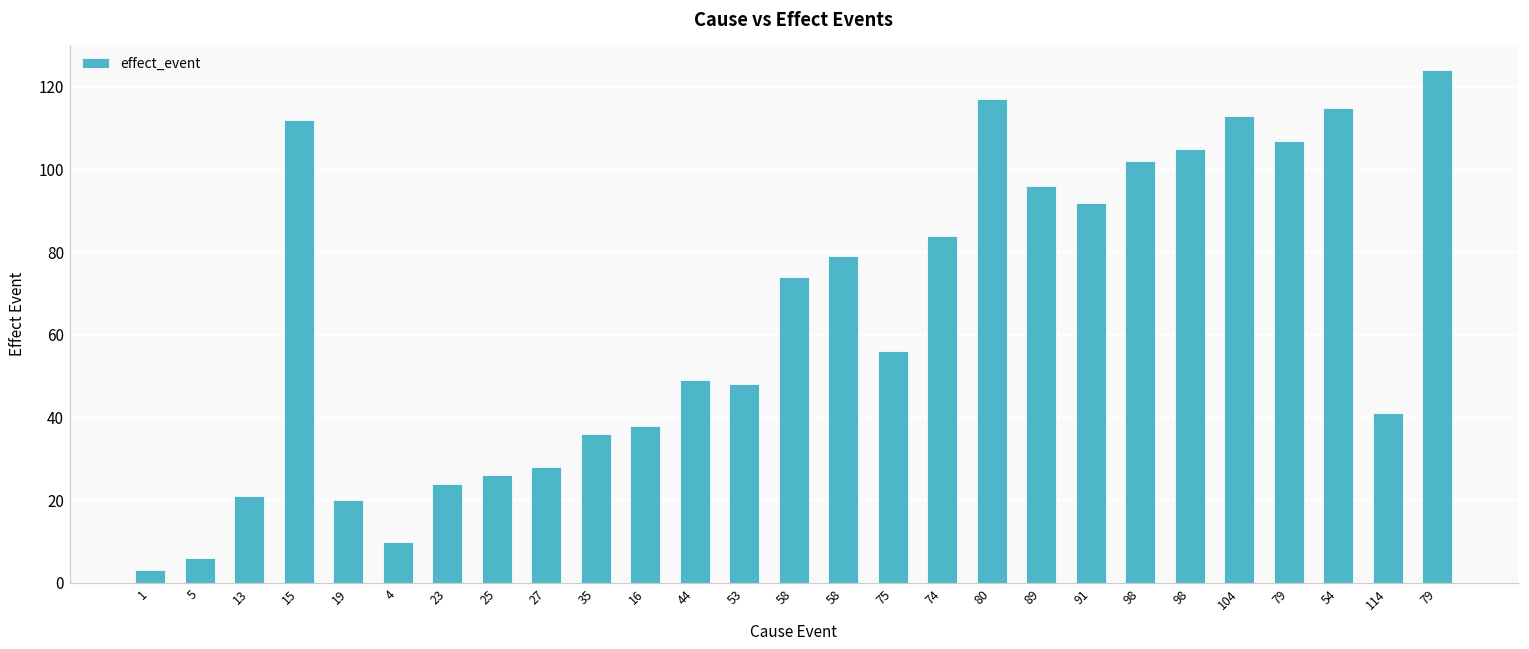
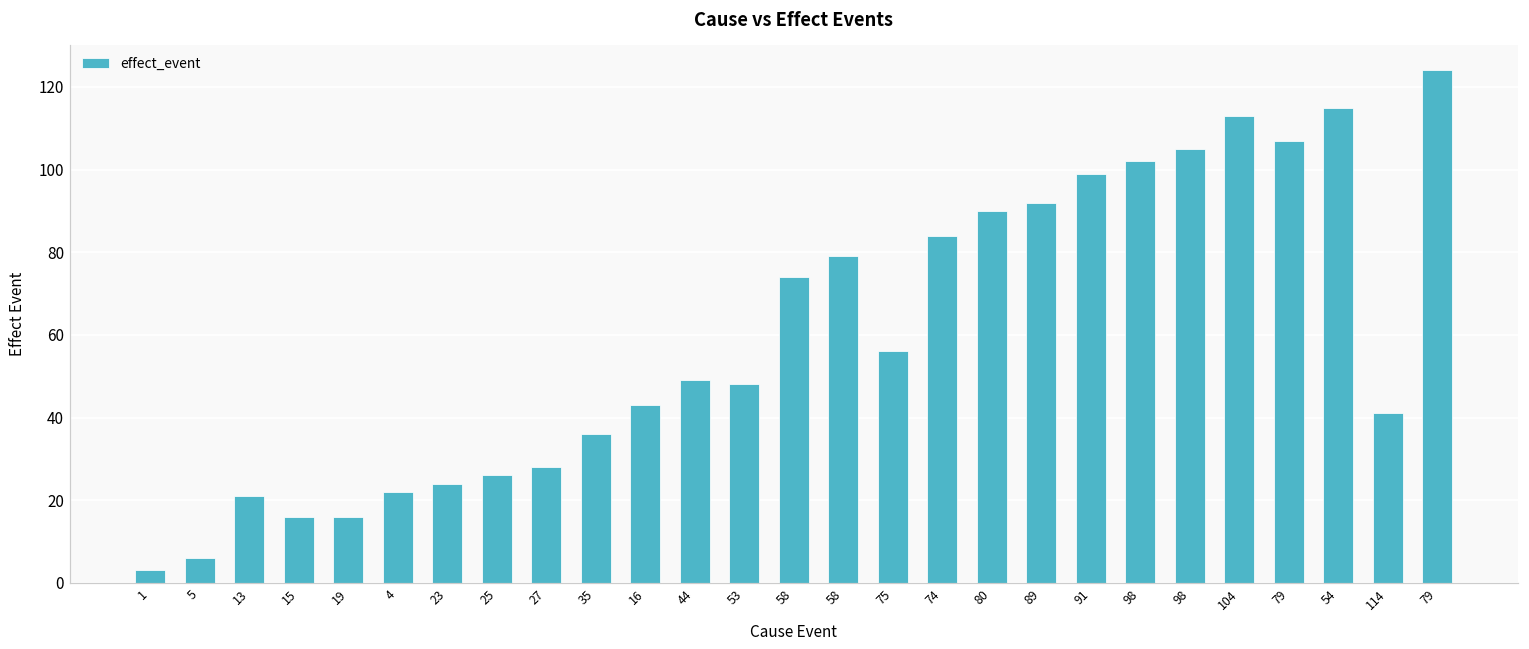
  {
    "1": 3,
    "5": 6,
    "13": 21,
-   "15": 112,
-   "19": 20,
-   "4": 10,
+   "15": 16,
+   "19": 16,
+   "4": 22,
    "23": 24,
    "25": 26,
    "27": 28,
    "35": 36,
-   "16": 38,
+   "16": 43,
    "44": 49,
    "53": 48,
    "75": 56,
    "74": 84,
-   "80": 117,
-   "89": 96,
-   "91": 92,
+   "80": 90,
+   "89": 92,
+   "91": 99,
    "104": 113,
    "54": 115,
    "114": 41
  }
